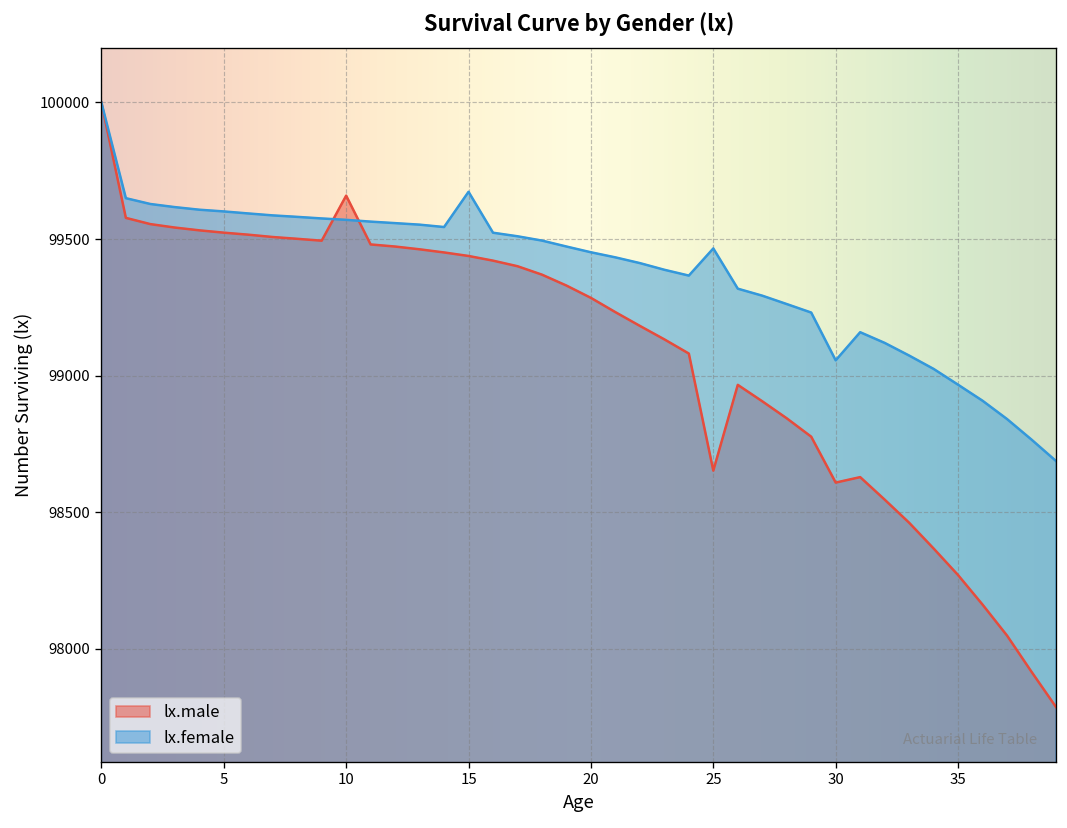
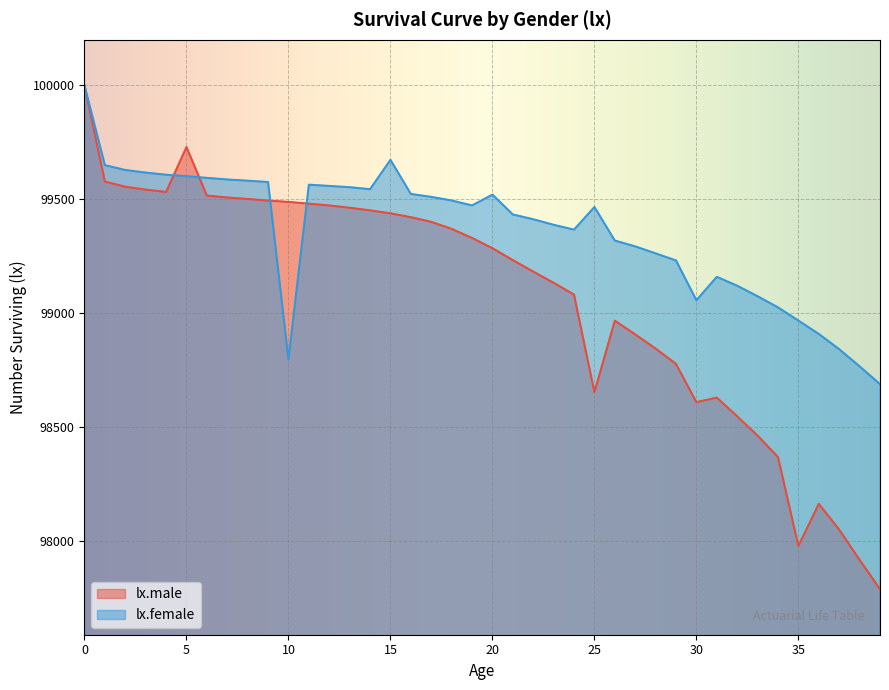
  {
    "lx.male": {
-     "5": 99520,
-     "10": 99660,
+     "5": 99730,
+     "10": 99490,
      "15": 99440,
      "20": 99280,
      "25": 98650,
      "30": 98610,
-     "35": 98270
+     "35": 97980
    },
    "lx.female": {
      "5": 99600,
-     "10": 99570,
+     "10": 98800,
      "15": 99670,
-     "20": 99450,
+     "20": 99520,
      "25": 99470,
      "30": 99060,
      "35": 98970
    }
  }
